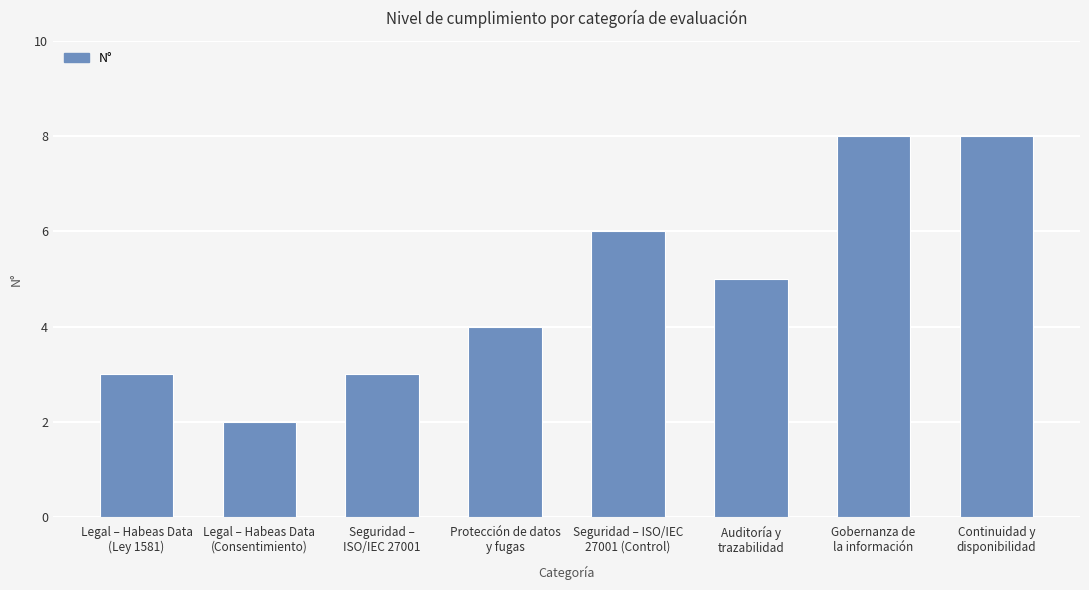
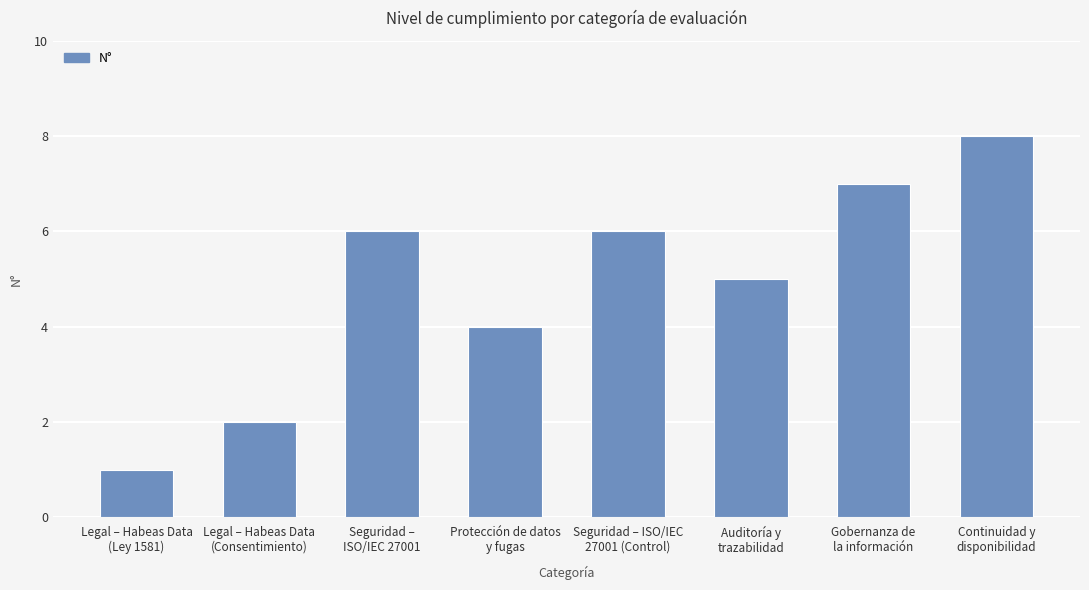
  {
-   "Legal – Habeas Data (Ley 1581)": 3,
+   "Legal – Habeas Data (Ley 1581)": 1,
    "Legal – Habeas Data (Consentimiento)": 2,
-   "Seguridad – ISO/IEC 27001": 3,
+   "Seguridad – ISO/IEC 27001": 6,
    "Protección de datos y fugas": 4,
    "Seguridad – ISO/IEC 27001 (Control)": 6,
    "Auditoría y trazabilidad": 5,
-   "Gobernanza de la información": 8,
+   "Gobernanza de la información": 7,
    "Continuidad y disponibilidad": 8
  }
